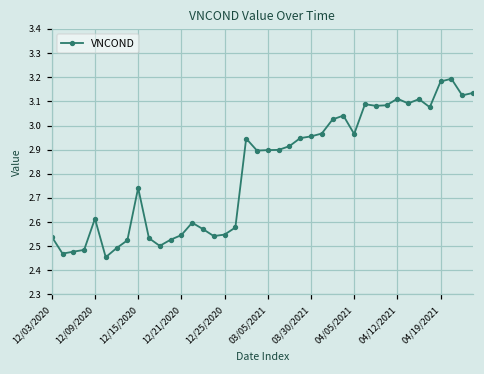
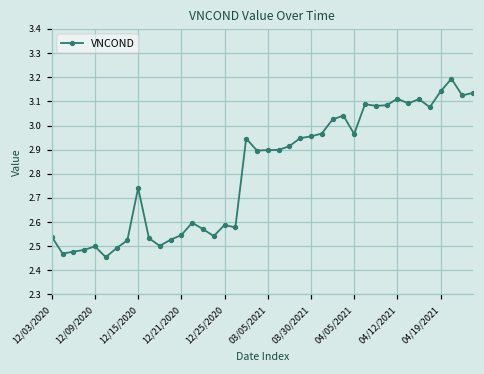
  {
    "12/03/2020": 2.54,
-   "12/09/2020": 2.61,
+   "12/09/2020": 2.50,
    "12/15/2020": 2.74,
    "12/21/2020": 2.55,
-   "12/25/2020": 2.55,
+   "12/25/2020": 2.59,
    "03/05/2021": 2.90,
    "03/30/2021": 2.95,
    "04/05/2021": 2.96,
    "04/12/2021": 3.11,
-   "04/19/2021": 3.18
+   "04/19/2021": 3.14
  }
